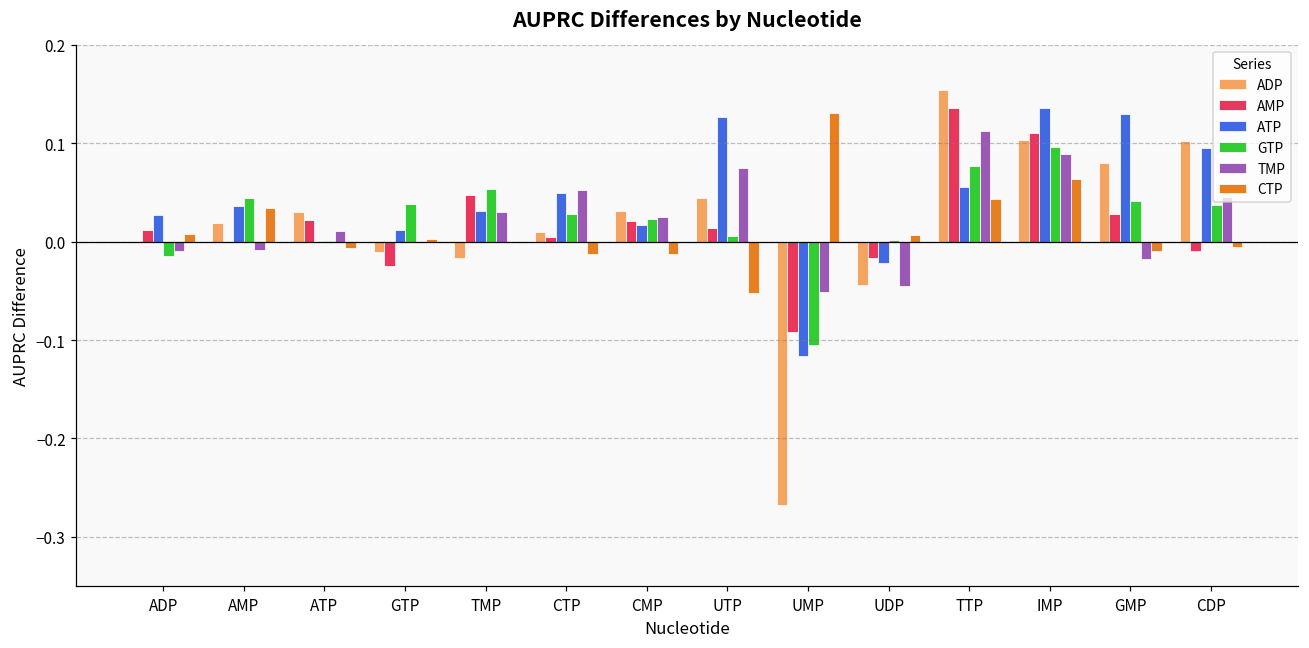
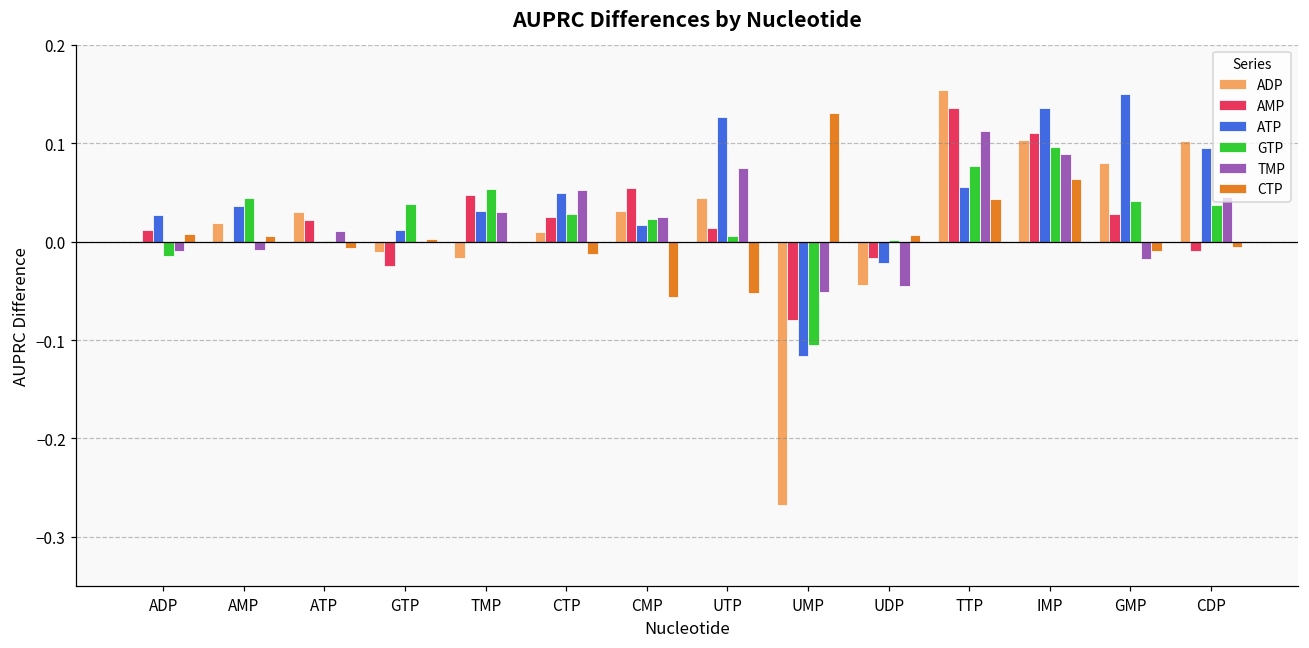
  {
    "ADP": {
      "ADP": 0.00,
      "AMP": 0.02,
      "ATP": 0.03,
      "GTP": -0.01,
      "TMP": -0.02,
      "CTP": 0.01,
      "CMP": 0.03,
      "UTP": 0.04,
      "UMP": -0.27,
      "UDP": -0.04,
      "TTP": 0.15,
      "IMP": 0.10,
      "GMP": 0.08,
      "CDP": 0.10
    },
    "AMP": {
      "ADP": 0.01,
      "AMP": 0.00,
      "ATP": 0.02,
      "GTP": -0.03,
      "TMP": 0.05,
-     "CTP": 0.01,
-     "CMP": 0.02,
+     "CTP": 0.02,
+     "CMP": 0.05,
      "UTP": 0.01,
-     "UMP": -0.09,
+     "UMP": -0.08,
      "UDP": -0.02,
      "TTP": 0.14,
      "IMP": 0.11,
      "GMP": 0.03,
      "CDP": -0.01
    },
    "ATP": {
      "ADP": 0.03,
      "AMP": 0.04,
      "ATP": 0.00,
      "GTP": 0.01,
      "TMP": 0.03,
      "CTP": 0.05,
      "CMP": 0.02,
      "UTP": 0.13,
      "UMP": -0.12,
      "UDP": -0.02,
      "TTP": 0.06,
      "IMP": 0.14,
-     "GMP": 0.13,
+     "GMP": 0.15,
      "CDP": 0.09
    },
    "GTP": {
      "ADP": -0.01,
      "AMP": 0.04,
      "GTP": 0.04,
      "TMP": 0.05,
      "CTP": 0.03,
      "CMP": 0.02,
      "UTP": 0.01,
      "UMP": -0.10,
      "TTP": 0.08,
      "IMP": 0.10,
      "GMP": 0.04,
      "CDP": 0.04
    },
    "TMP": {
      "ADP": -0.01,
      "AMP": -0.01,
      "ATP": 0.01,
      "GTP": 0.00,
      "TMP": 0.03,
      "CTP": 0.05,
      "CMP": 0.03,
      "UTP": 0.08,
      "UMP": -0.05,
      "UDP": -0.04,
      "TTP": 0.11,
      "IMP": 0.09,
      "GMP": -0.02
    },
    "CTP": {
      "ADP": 0.01,
-     "AMP": 0.03,
+     "AMP": 0.01,
      "ATP": -0.01,
      "GTP": 0.00,
      "TMP": 0.00,
      "CTP": -0.01,
-     "CMP": -0.01,
+     "CMP": -0.06,
      "UTP": -0.05,
      "UMP": 0.13,
      "UDP": 0.01,
      "TTP": 0.04,
      "IMP": 0.06,
      "GMP": -0.01,
      "CDP": -0.01
    }
  }
